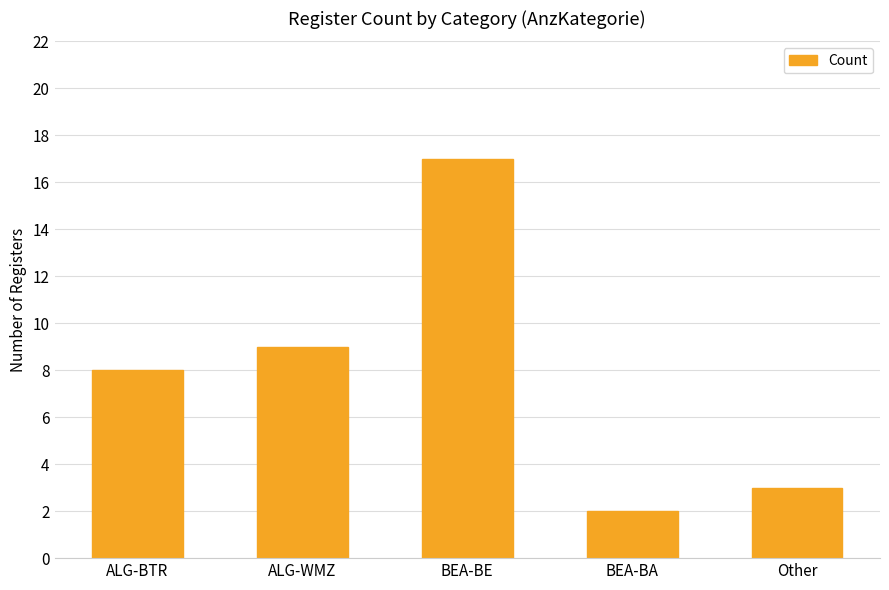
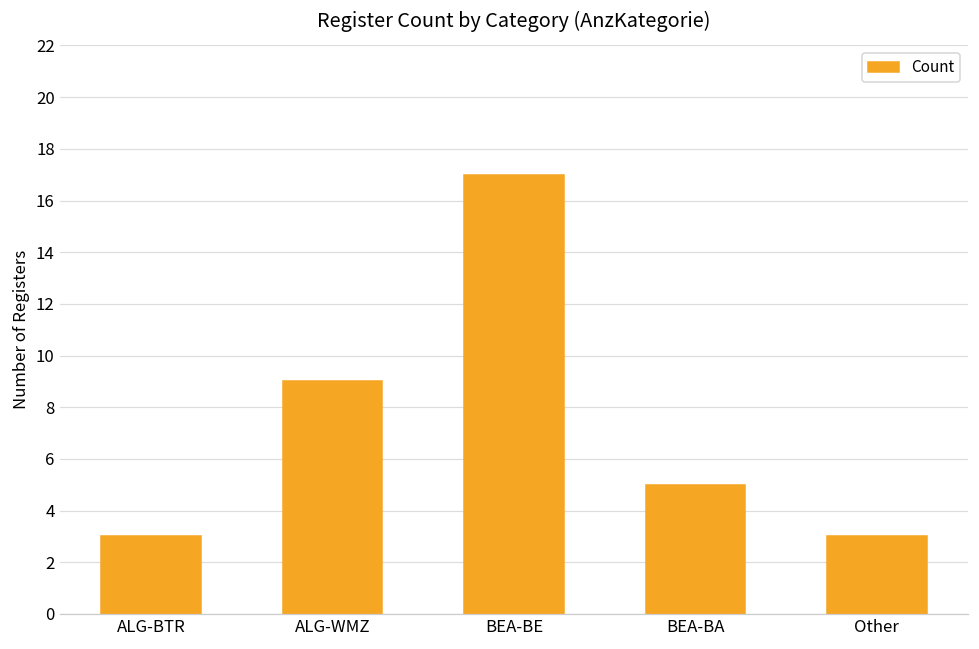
  {
-   "ALG-BTR": 8,
+   "ALG-BTR": 3,
    "ALG-WMZ": 9,
    "BEA-BE": 17,
-   "BEA-BA": 2,
+   "BEA-BA": 5,
    "Other": 3
  }
